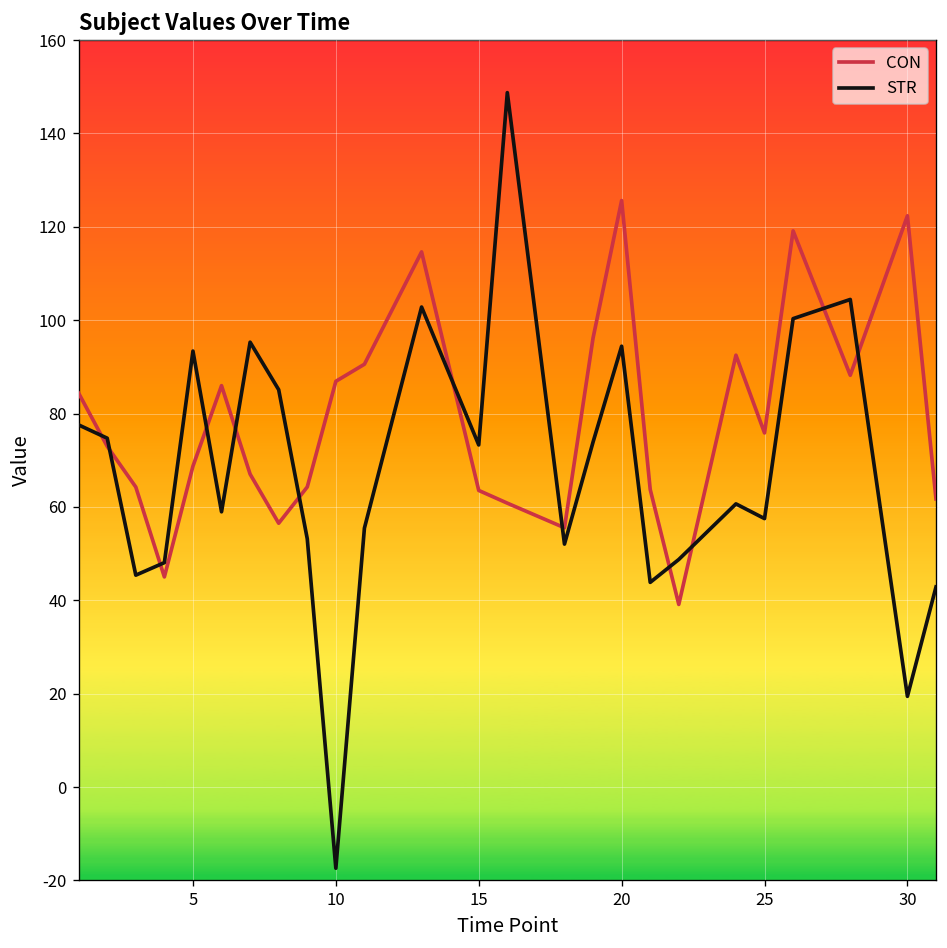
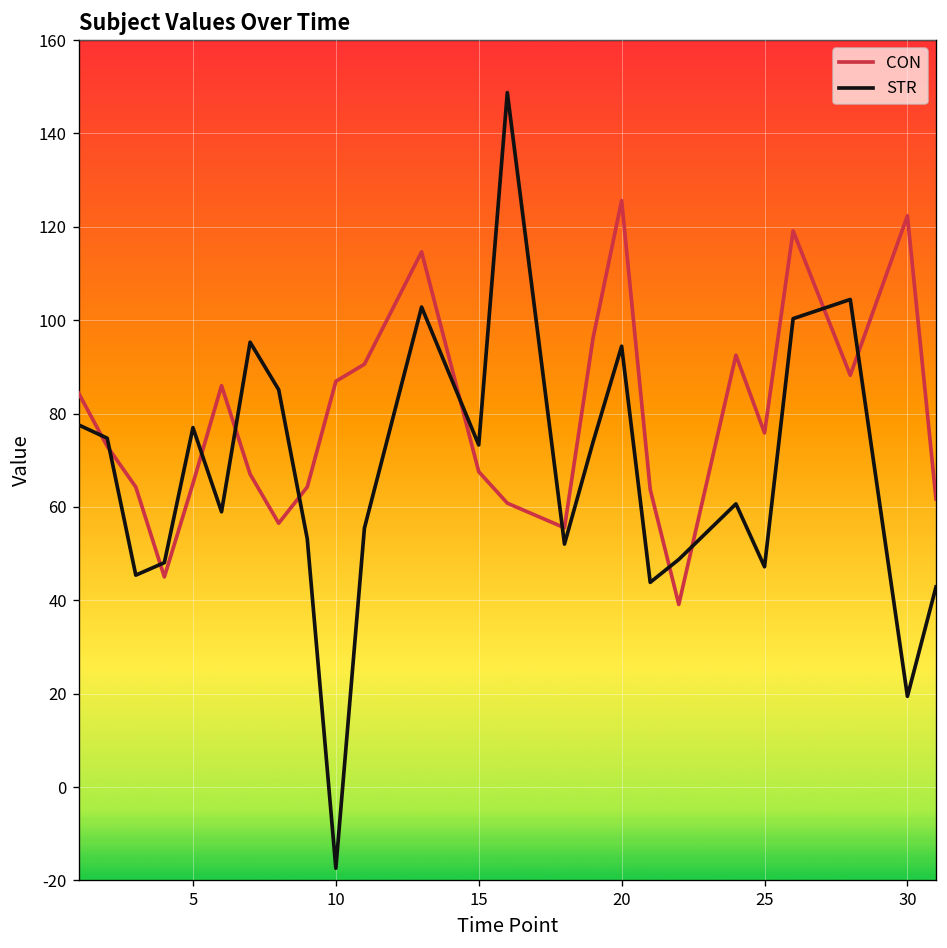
  {
    "CON": {
-     "5": 69,
+     "5": 65,
      "10": 87,
-     "15": 64,
+     "15": 68,
      "20": 126,
      "25": 76,
      "30": 122
    },
    "STR": {
-     "5": 93,
+     "5": 77,
      "10": -17,
      "15": 73,
      "20": 94,
-     "25": 58,
+     "25": 47,
      "30": 19
    }
  }
